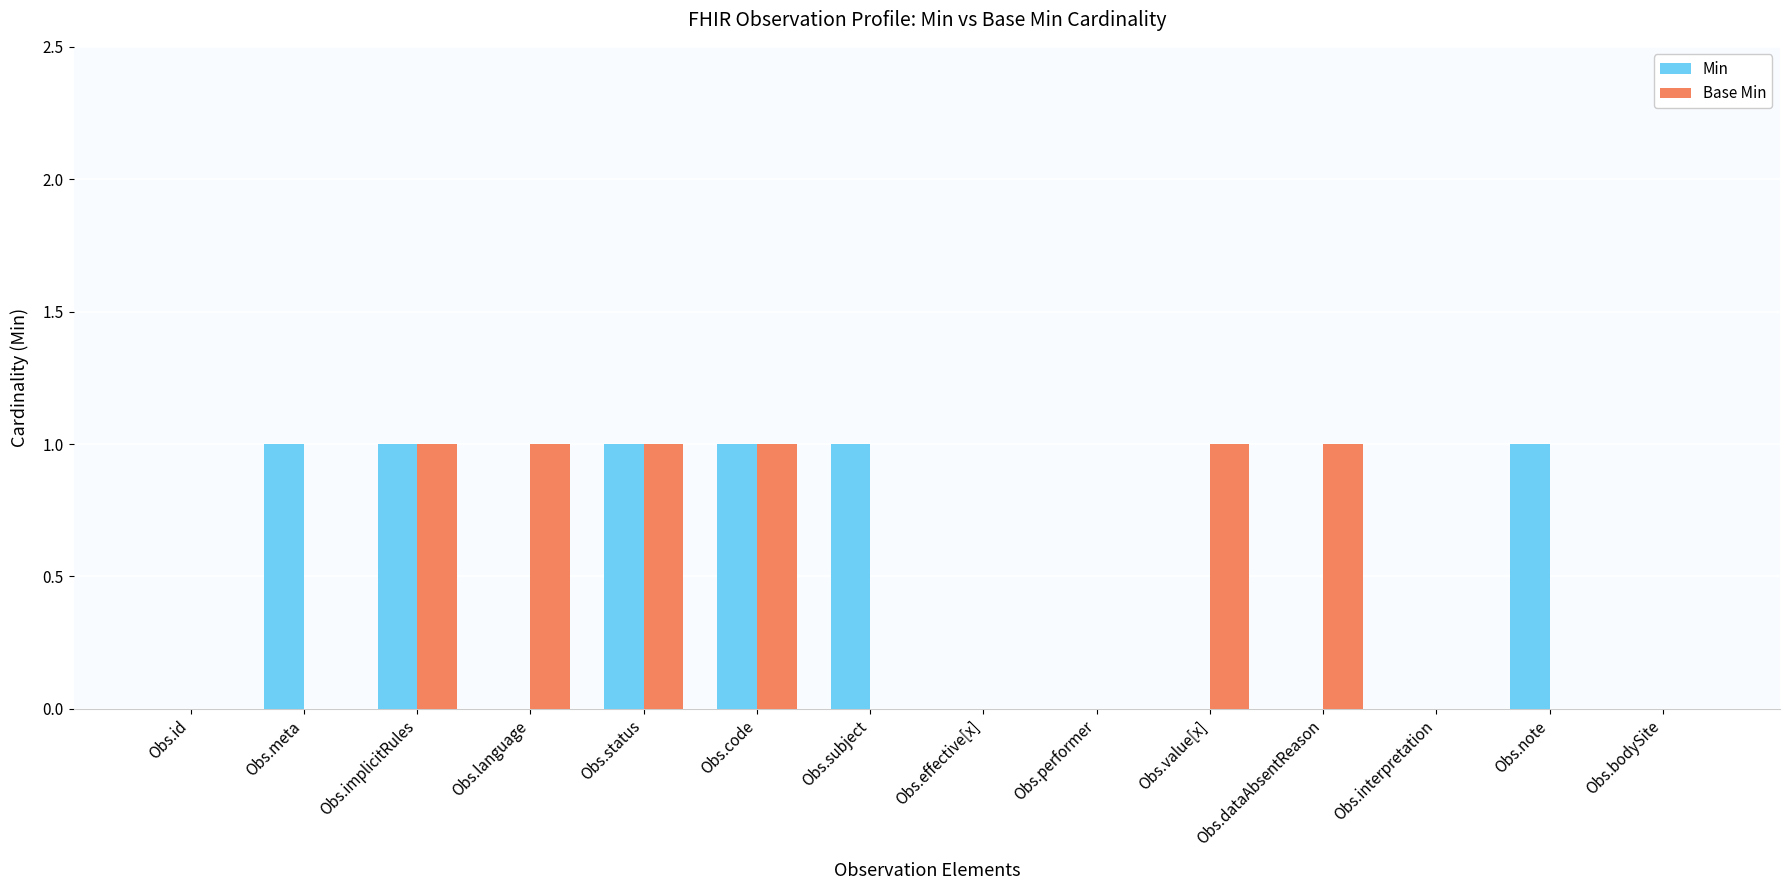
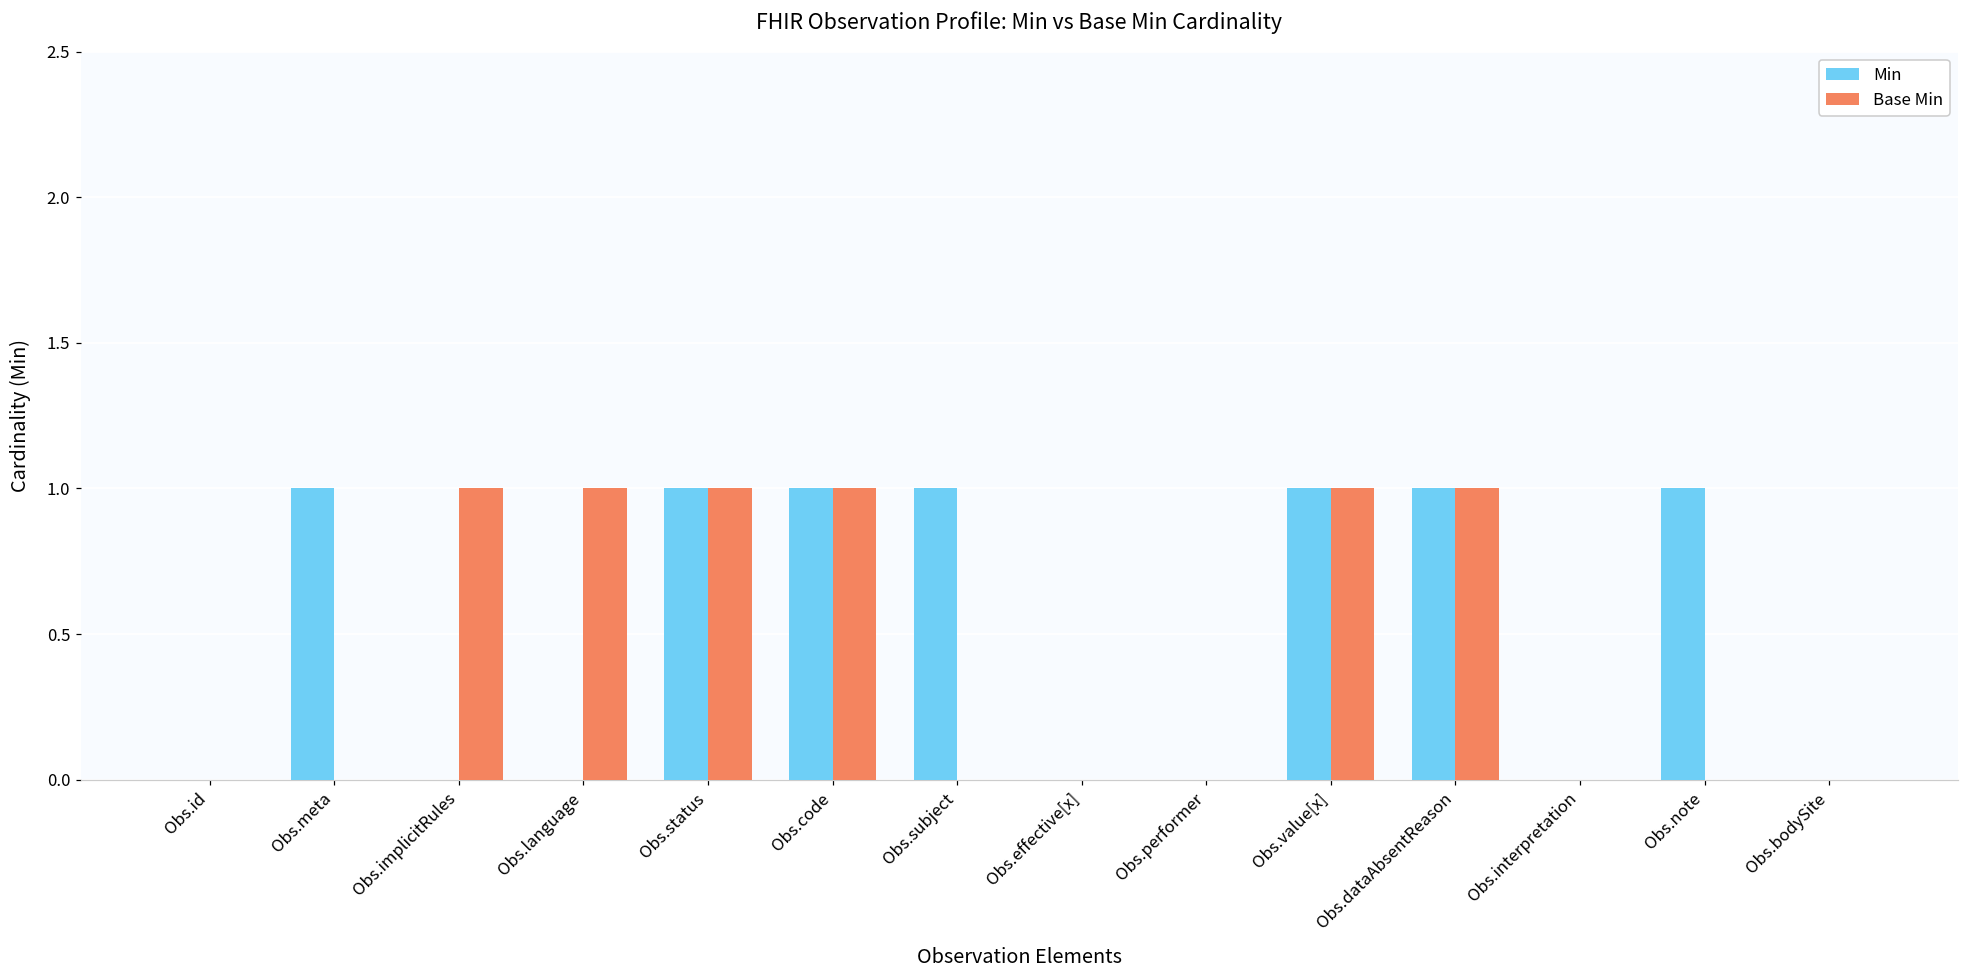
  {
    "Min": {
      "Obs.id": 0,
      "Obs.meta": 1,
-     "Obs.implicitRules": 1,
+     "Obs.implicitRules": 0,
      "Obs.language": 0,
      "Obs.status": 1,
      "Obs.code": 1,
      "Obs.subject": 1,
      "Obs.effective[x]": 0,
      "Obs.performer": 0,
-     "Obs.value[x]": 0,
-     "Obs.dataAbsentReason": 0,
+     "Obs.value[x]": 1,
+     "Obs.dataAbsentReason": 1,
      "Obs.interpretation": 0,
      "Obs.note": 1,
      "Obs.bodySite": 0
    },
    "Base Min": {
      "Obs.id": 0,
      "Obs.meta": 0,
      "Obs.implicitRules": 1,
      "Obs.language": 1,
      "Obs.status": 1,
      "Obs.code": 1,
      "Obs.subject": 0,
      "Obs.effective[x]": 0,
      "Obs.performer": 0,
      "Obs.value[x]": 1,
      "Obs.dataAbsentReason": 1,
      "Obs.interpretation": 0,
      "Obs.note": 0,
      "Obs.bodySite": 0
    }
  }
